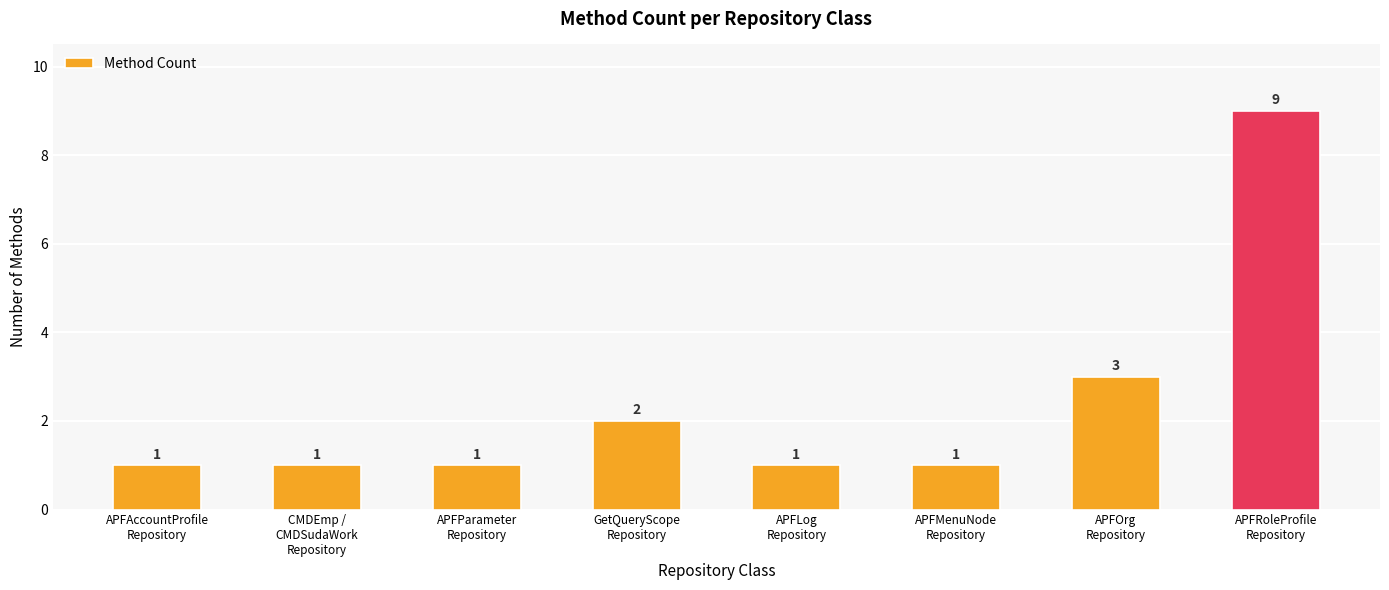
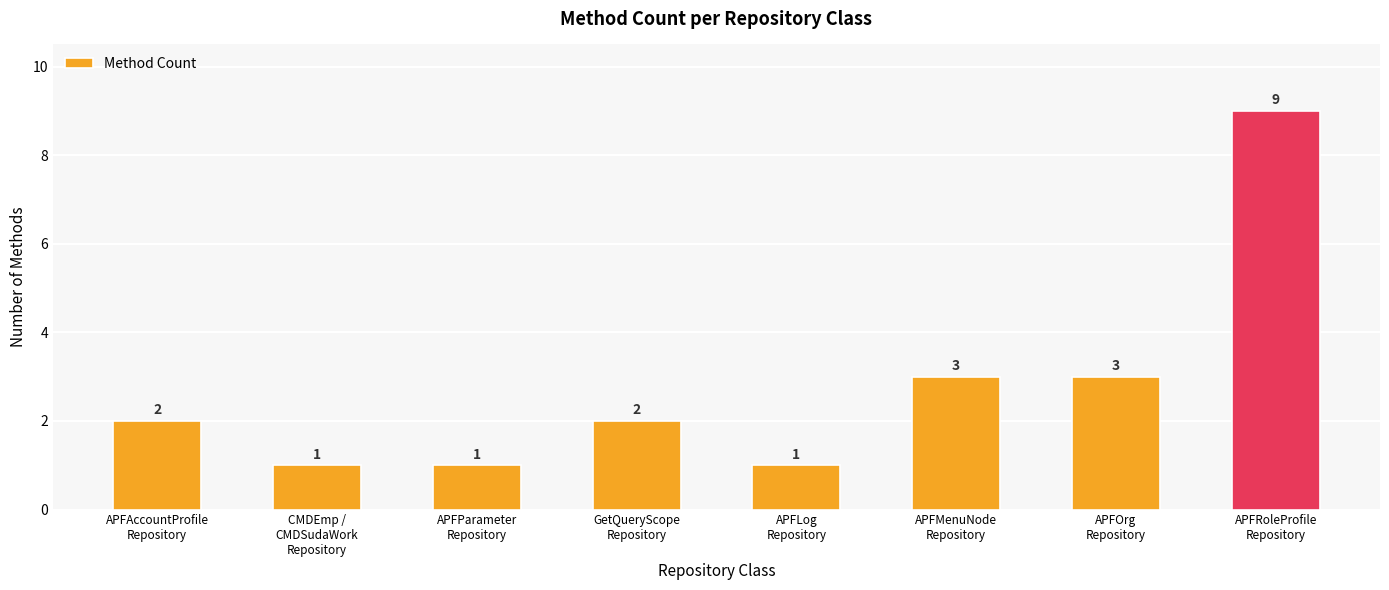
  {
-   "APFAccountProfile Repository": 1,
+   "APFAccountProfile Repository": 2,
    "CMDEmp / CMDSudaWork Repository": 1,
    "APFParameter Repository": 1,
    "GetQueryScope Repository": 2,
    "APFLog Repository": 1,
-   "APFMenuNode Repository": 1,
+   "APFMenuNode Repository": 3,
    "APFOrg Repository": 3,
    "APFRoleProfile Repository": 9
  }
